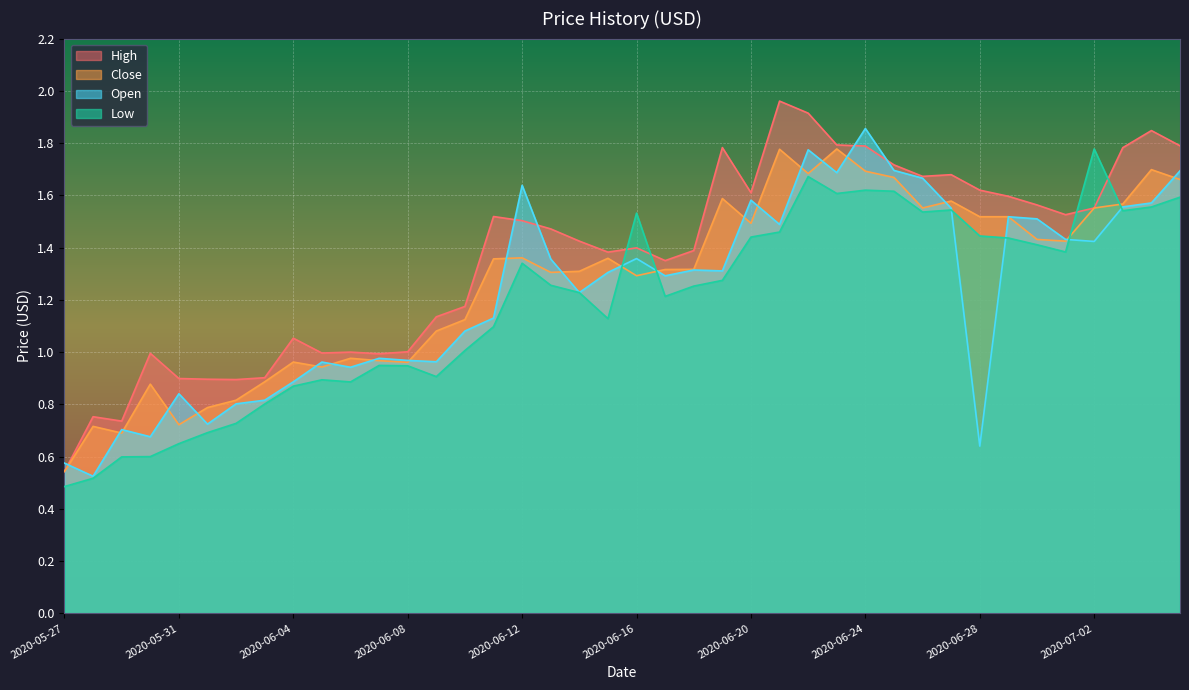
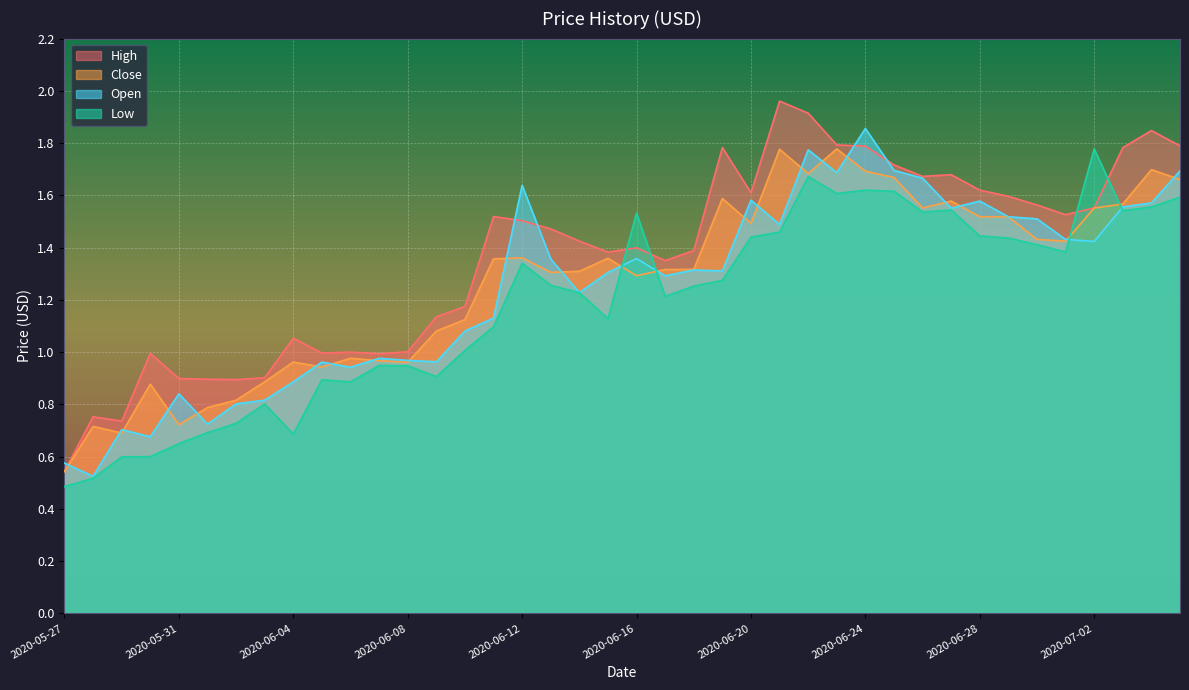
  {
    "Open": {
      "2020-05-27": 0.58,
      "2020-05-31": 0.84,
      "2020-06-04": 0.89,
      "2020-06-12": 1.64,
      "2020-06-16": 1.36,
      "2020-06-20": 1.58,
      "2020-06-24": 1.86,
-     "2020-06-28": 0.64,
+     "2020-06-28": 1.58,
      "2020-07-02": 1.42
    },
    "Low": {
      "2020-05-27": 0.49,
      "2020-05-31": 0.65,
-     "2020-06-04": 0.87,
+     "2020-06-04": 0.69,
      "2020-06-08": 0.95,
      "2020-06-12": 1.34,
      "2020-06-16": 1.53,
      "2020-06-20": 1.44,
      "2020-06-24": 1.62,
      "2020-06-28": 1.44,
      "2020-07-02": 1.78
    }
  }
